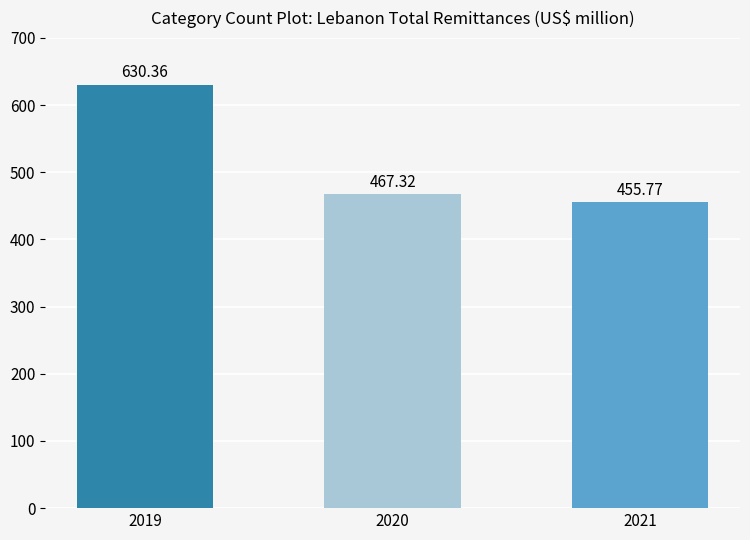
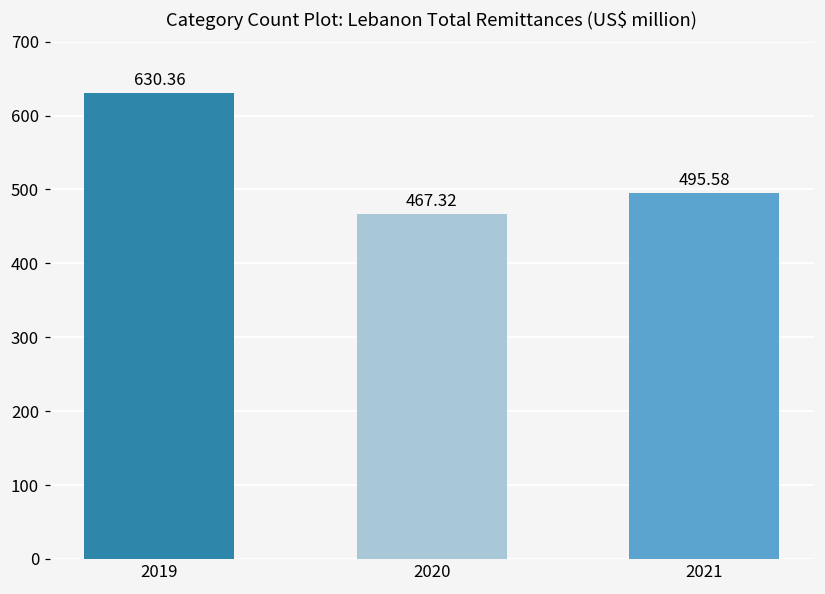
  {
    "2019": 630.36,
    "2020": 467.32,
-   "2021": 455.77
+   "2021": 495.58
  }
